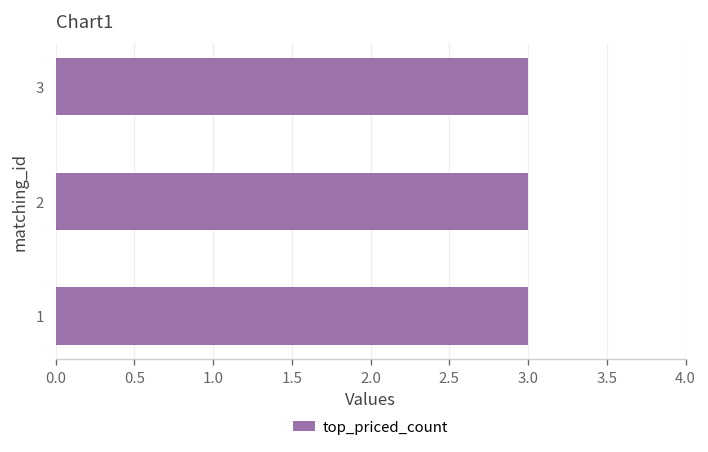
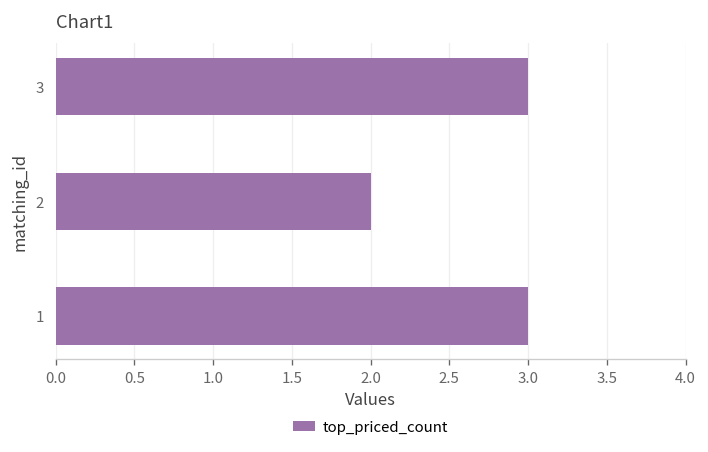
  {
    "3": 3,
-   "2": 3,
+   "2": 2,
    "1": 3
  }
